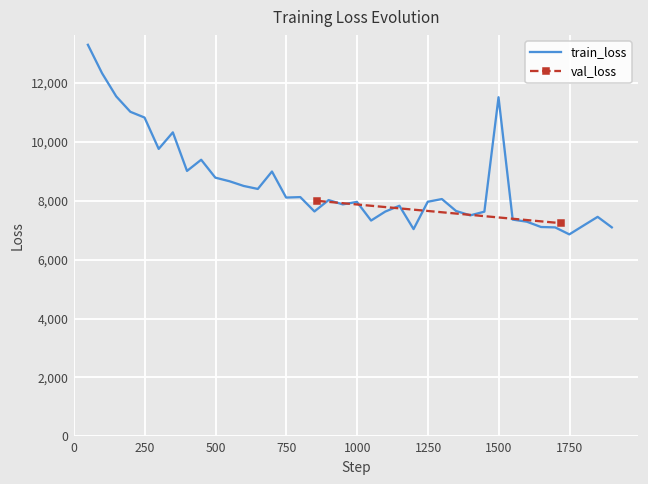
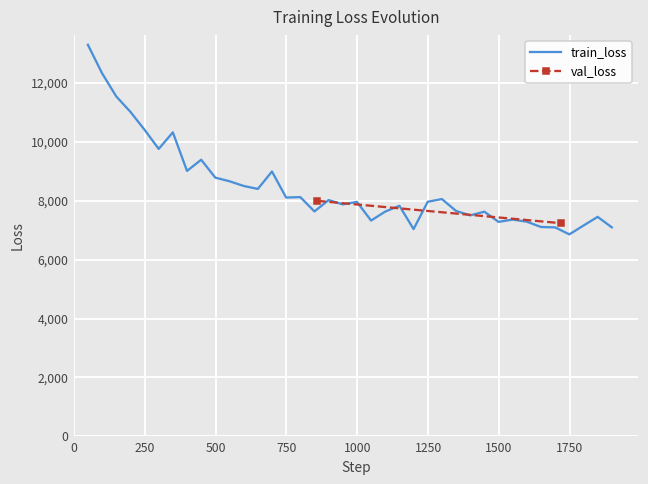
  {
    "train_loss": {
-     "250": "10,800",
+     "250": "10,400",
      "500": "8,800",
      "750": "8,100",
      "1000": "8,000",
      "1250": "8,000",
-     "1500": "11,500",
+     "1500": "7,300",
      "1750": "6,900"
    }
  }
